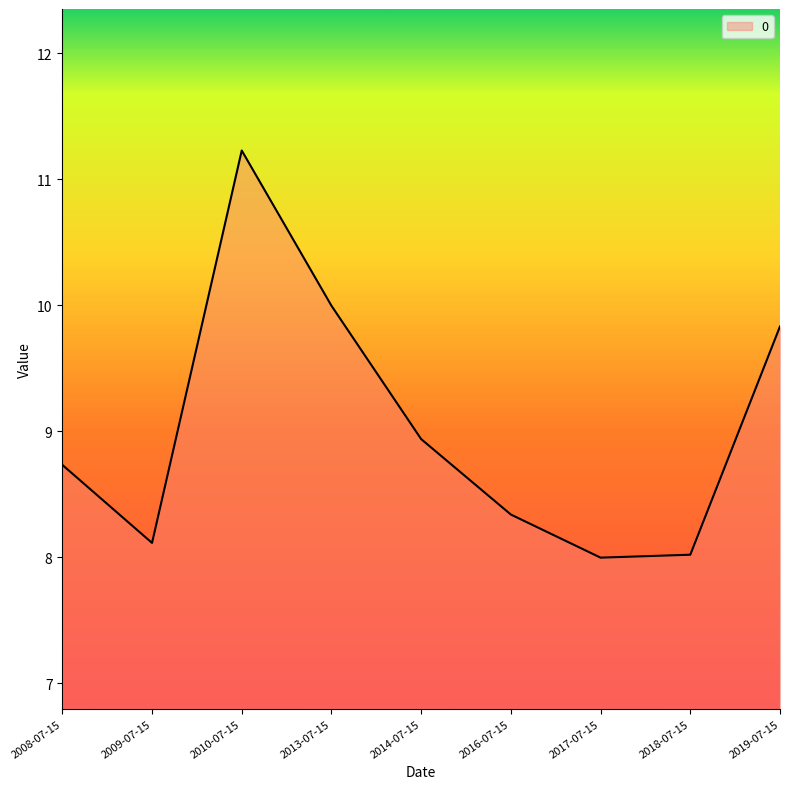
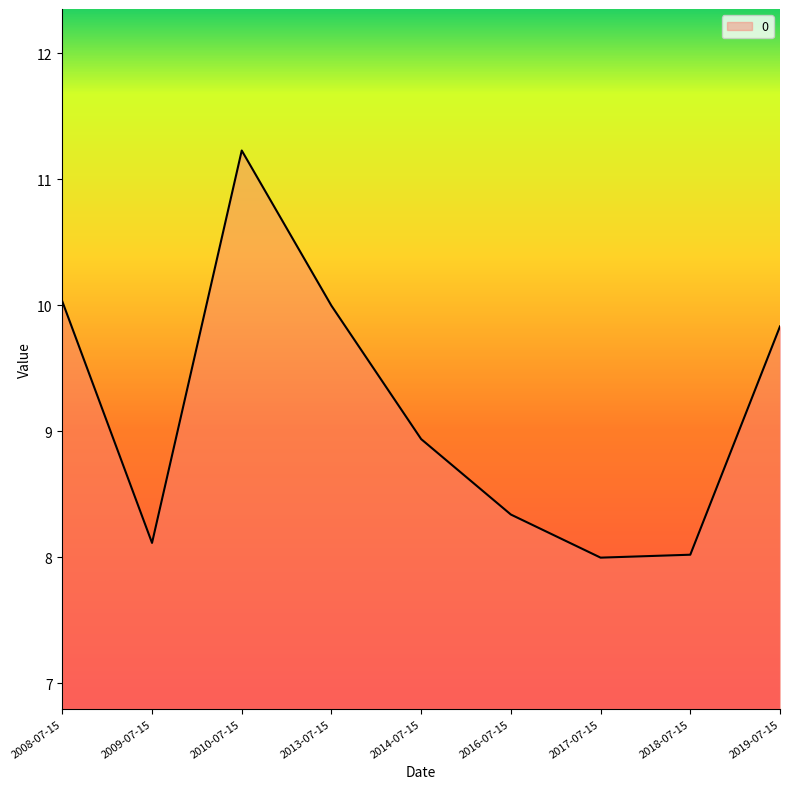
  {
-   "2008-07-15": 8.73,
+   "2008-07-15": 10.03,
    "2009-07-15": 8.12,
    "2010-07-15": 11.23,
    "2013-07-15": 10.00,
    "2014-07-15": 8.94,
    "2016-07-15": 8.34,
    "2017-07-15": 8.00,
    "2018-07-15": 8.02,
    "2019-07-15": 9.83
  }
